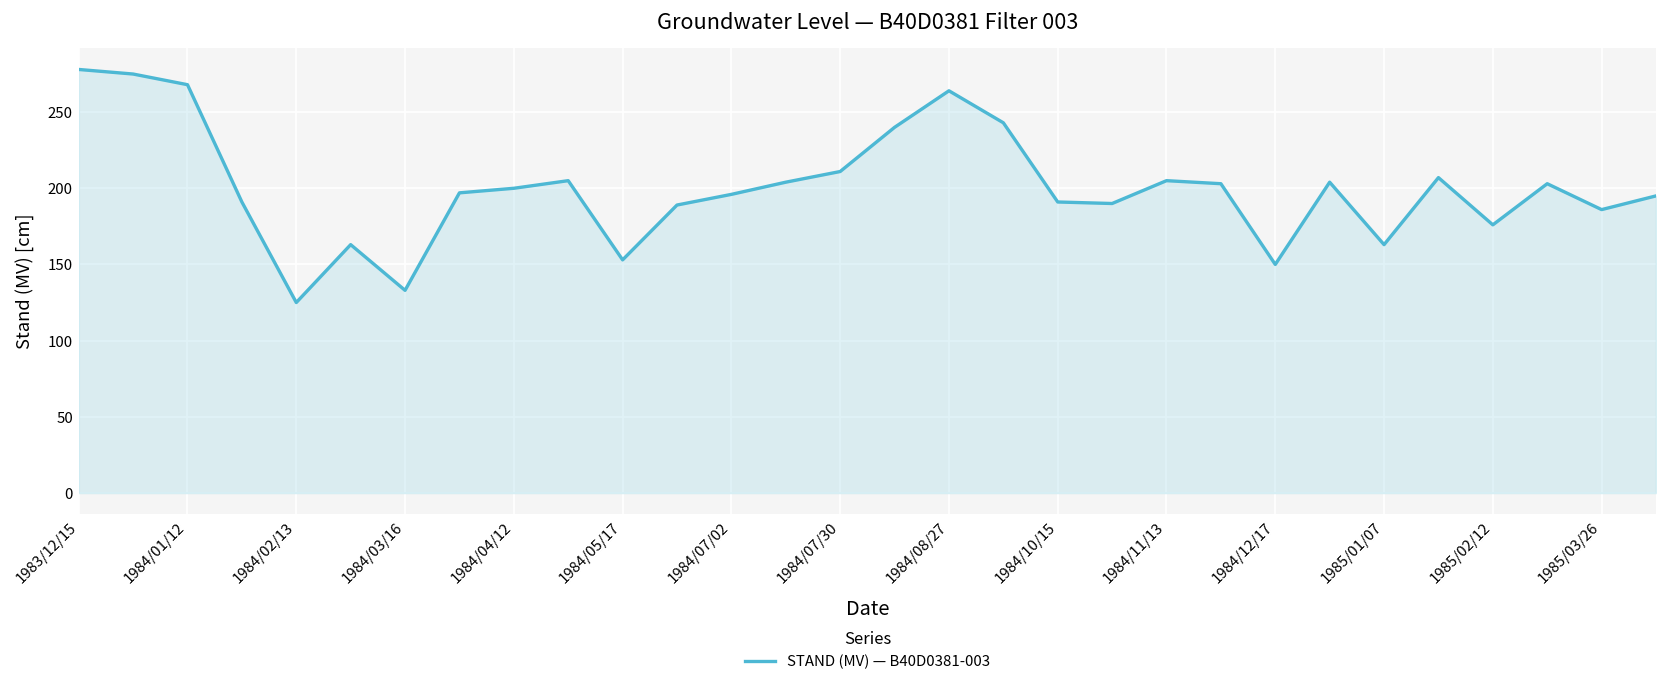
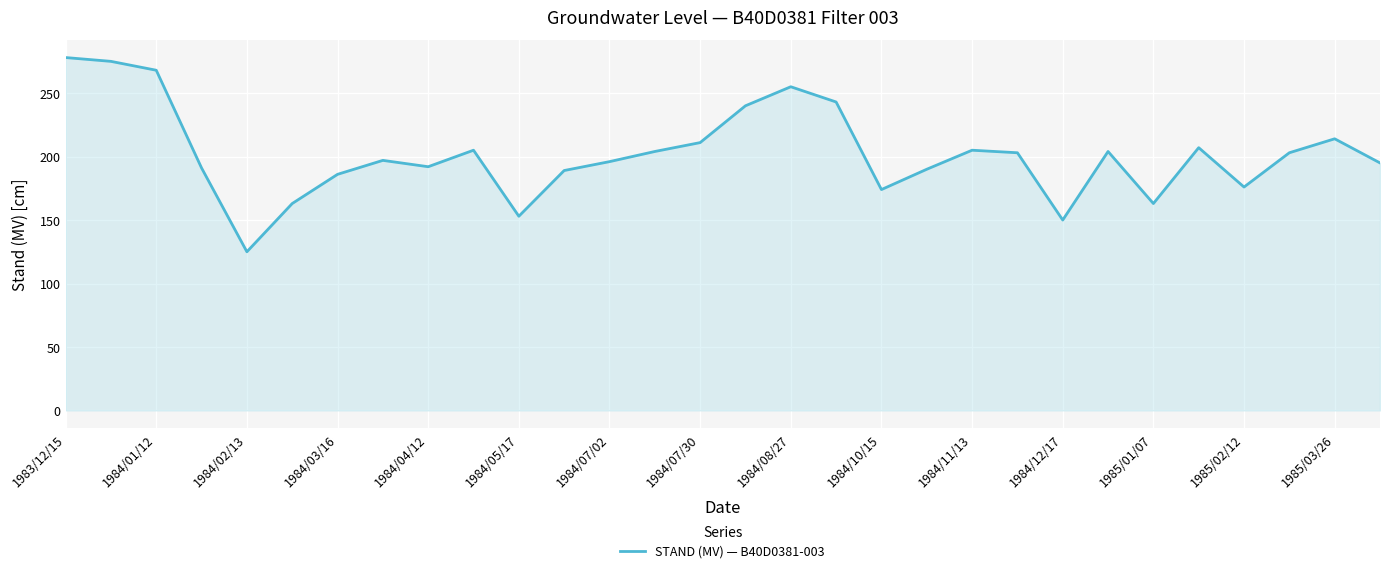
  {
    "1983/12/15": 278,
    "1984/01/12": 268,
    "1984/02/13": 125,
-   "1984/03/16": 133,
-   "1984/04/12": 200,
+   "1984/03/16": 186,
+   "1984/04/12": 192,
    "1984/05/17": 153,
    "1984/07/02": 196,
    "1984/07/30": 211,
-   "1984/08/27": 264,
-   "1984/10/15": 191,
+   "1984/08/27": 255,
+   "1984/10/15": 174,
    "1984/11/13": 205,
    "1984/12/17": 150,
    "1985/01/07": 163,
    "1985/02/12": 176,
-   "1985/03/26": 186
+   "1985/03/26": 214
  }
